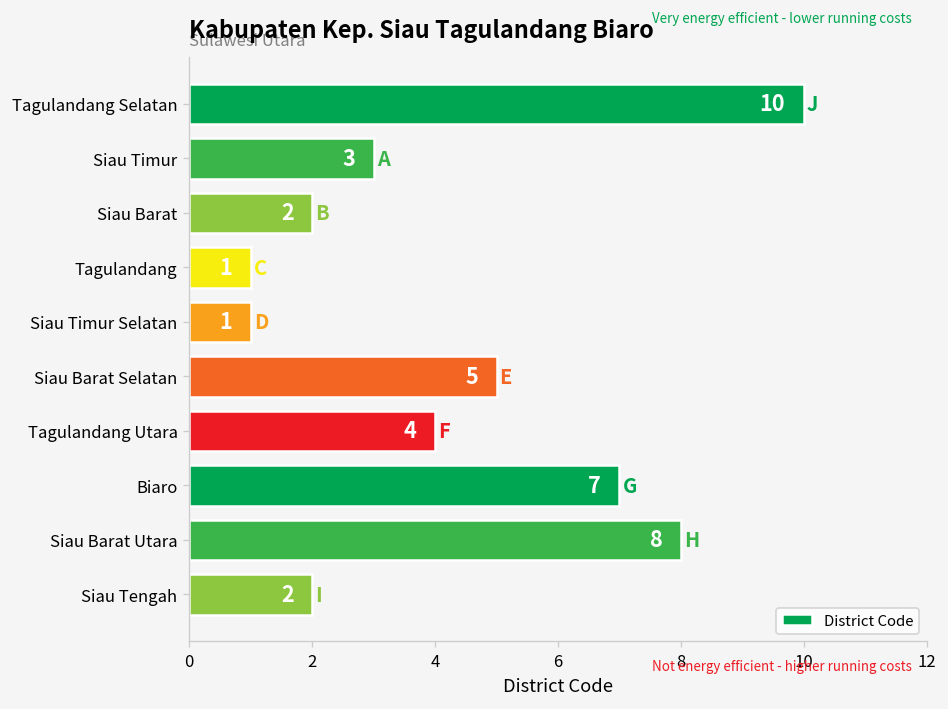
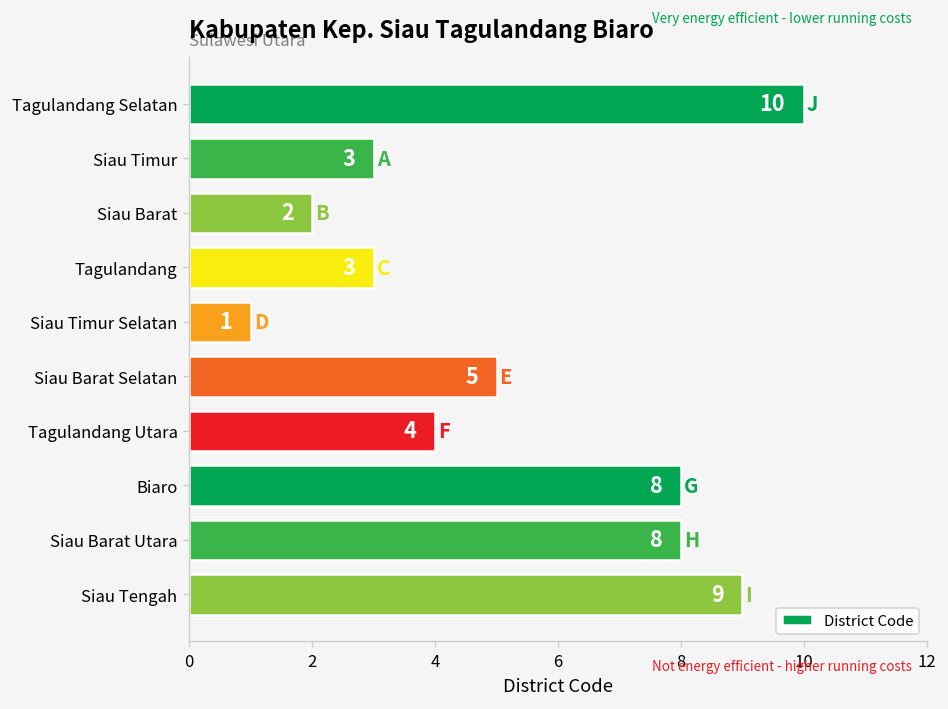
  {
    "Tagulandang Selatan": 10,
    "Siau Timur": 3,
    "Siau Barat": 2,
-   "Tagulandang": 1,
+   "Tagulandang": 3,
    "Siau Timur Selatan": 1,
    "Siau Barat Selatan": 5,
    "Tagulandang Utara": 4,
-   "Biaro": 7,
+   "Biaro": 8,
    "Siau Barat Utara": 8,
-   "Siau Tengah": 2
+   "Siau Tengah": 9
  }
